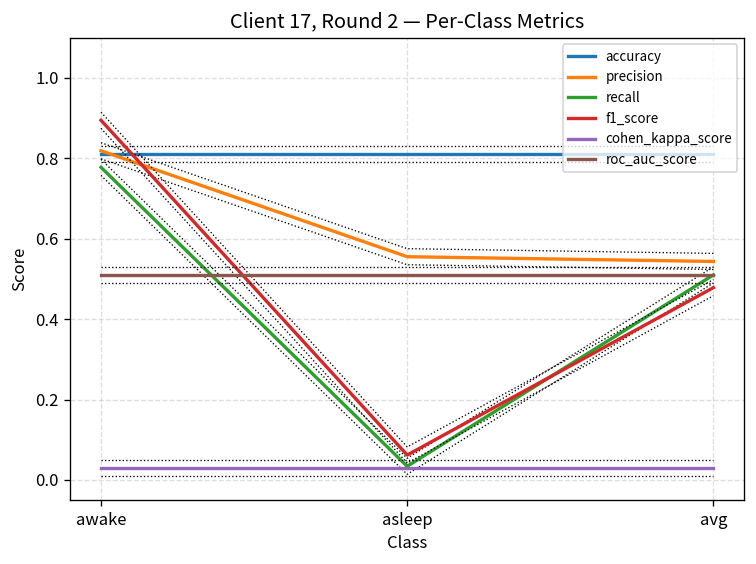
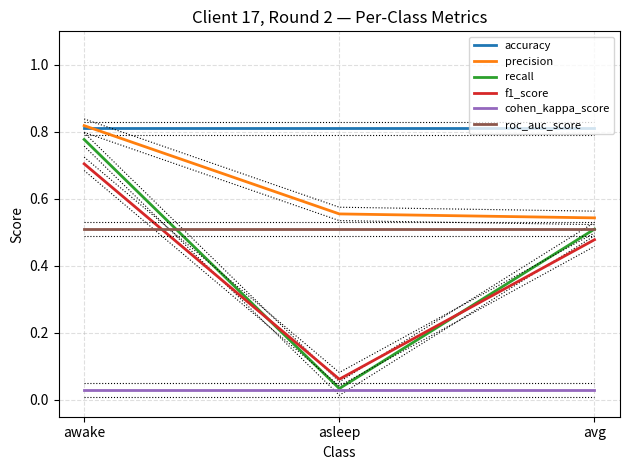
  {
    "accuracy": {
      "awake": 0.81,
      "asleep": 0.81
    },
    "precision": {
      "awake": 0.82,
      "asleep": 0.56,
      "avg": 0.54
    },
    "recall": {
      "awake": 0.78
    },
    "f1_score": {
-     "awake": 0.89,
+     "awake": 0.70,
      "asleep": 0.06,
      "avg": 0.48
    },
    "cohen_kappa_score": {
      "awake": 0.03,
      "avg": 0.03
    },
    "roc_auc_score": {
      "awake": 0.51,
      "asleep": 0.51
    }
  }
